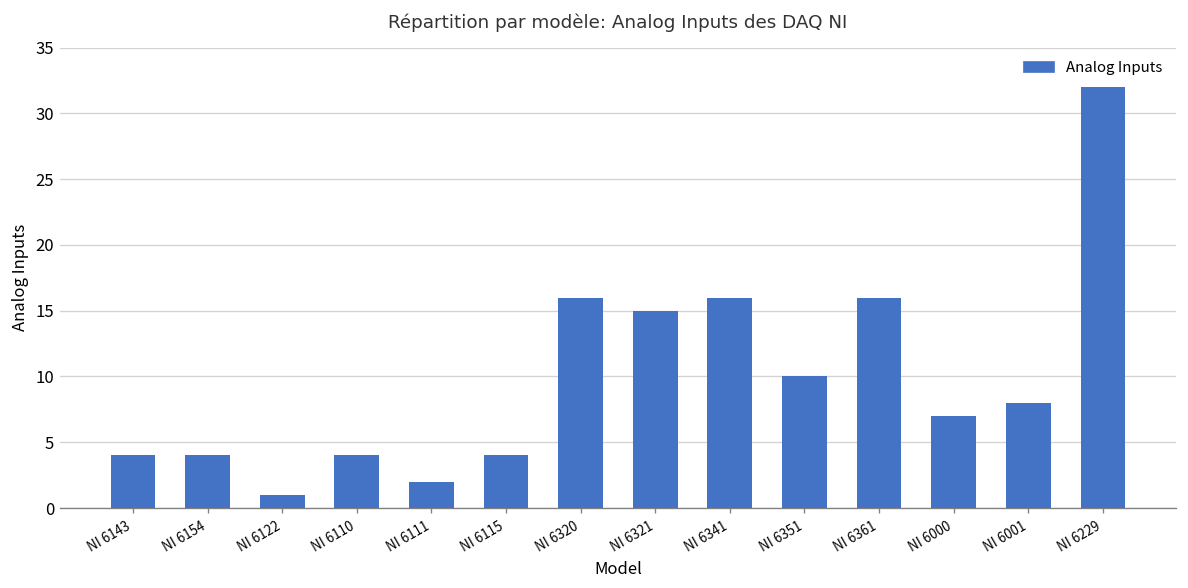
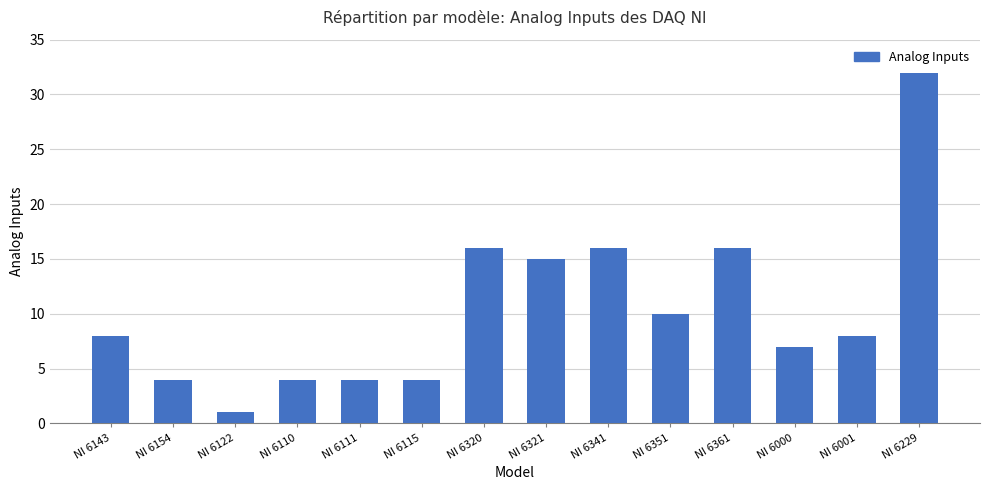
  {
-   "NI 6143": 4,
+   "NI 6143": 8,
    "NI 6154": 4,
    "NI 6122": 1,
    "NI 6110": 4,
-   "NI 6111": 2,
+   "NI 6111": 4,
    "NI 6115": 4,
    "NI 6320": 16,
    "NI 6321": 15,
    "NI 6341": 16,
    "NI 6351": 10,
    "NI 6361": 16,
    "NI 6000": 7,
    "NI 6001": 8,
    "NI 6229": 32
  }
